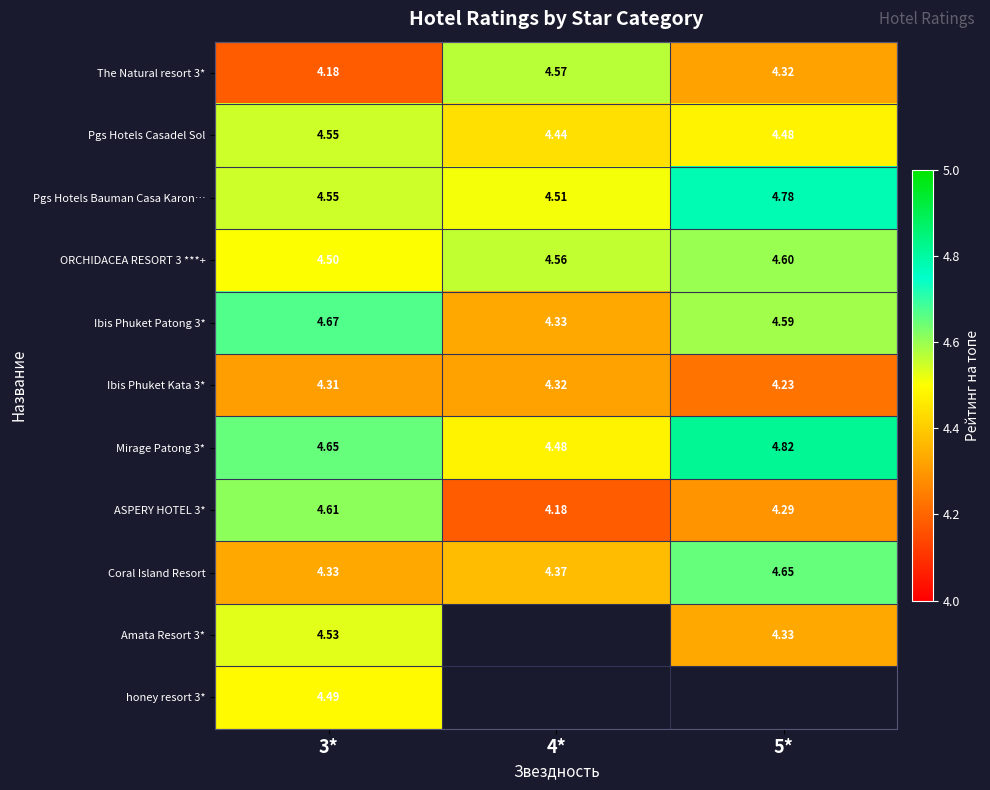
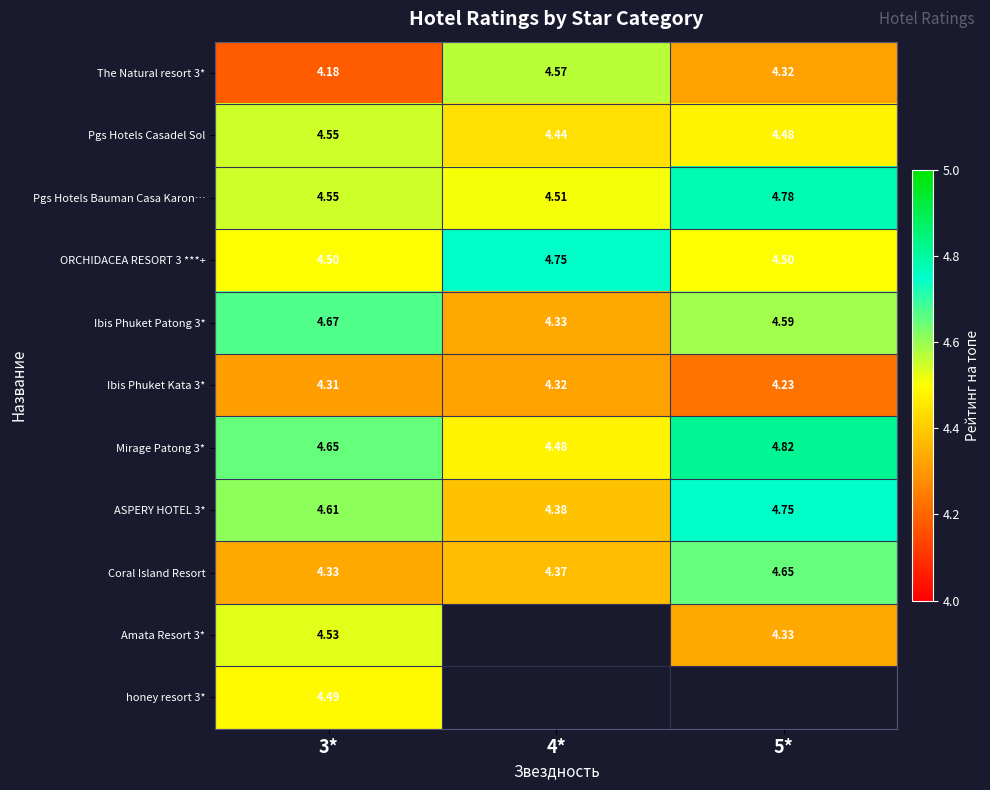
  {
    "The Natural resort 3*": {
      "3*": 4.18,
      "4*": 4.57,
      "5*": 4.32
    },
    "Pgs Hotels Casadel Sol": {
      "3*": 4.55,
      "4*": 4.44,
      "5*": 4.48
    },
    "Pgs Hotels Bauman Casa Karon…": {
      "3*": 4.55,
      "4*": 4.51,
      "5*": 4.78
    },
    "ORCHIDACEA RESORT 3 ***+": {
      "3*": 4.50,
-     "4*": 4.56,
-     "5*": 4.60
+     "4*": 4.75,
+     "5*": 4.50
    },
    "Ibis Phuket Patong 3*": {
      "3*": 4.67,
      "4*": 4.33,
      "5*": 4.59
    },
    "Ibis Phuket Kata 3*": {
      "3*": 4.31,
      "4*": 4.32,
      "5*": 4.23
    },
    "Mirage Patong 3*": {
      "3*": 4.65,
      "4*": 4.48,
      "5*": 4.82
    },
    "ASPERY HOTEL 3*": {
      "3*": 4.61,
-     "4*": 4.18,
-     "5*": 4.29
+     "4*": 4.38,
+     "5*": 4.75
    },
    "Coral Island Resort": {
      "3*": 4.33,
      "4*": 4.37,
      "5*": 4.65
    },
    "Amata Resort 3*": {
      "3*": 4.53,
      "5*": 4.33
    },
    "honey resort 3*": {
      "3*": 4.49
    }
  }
